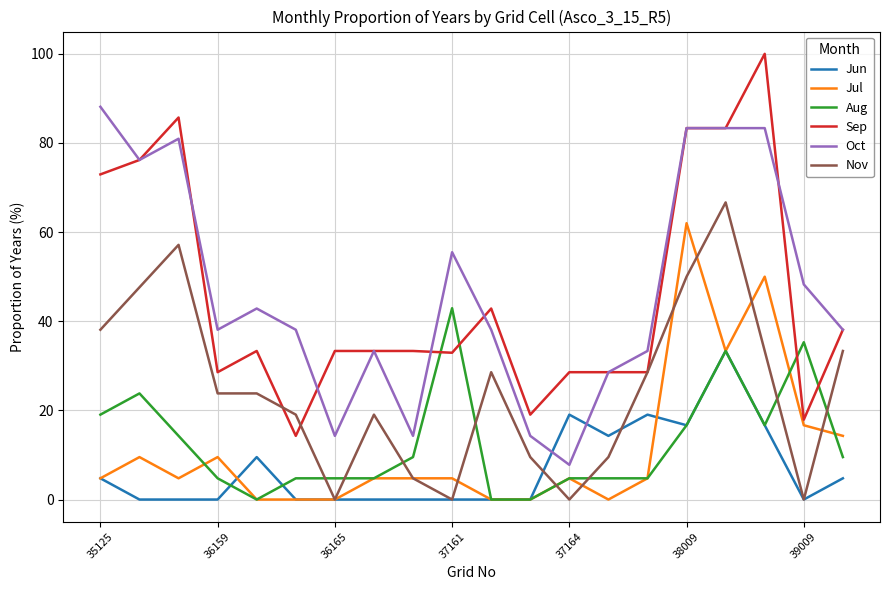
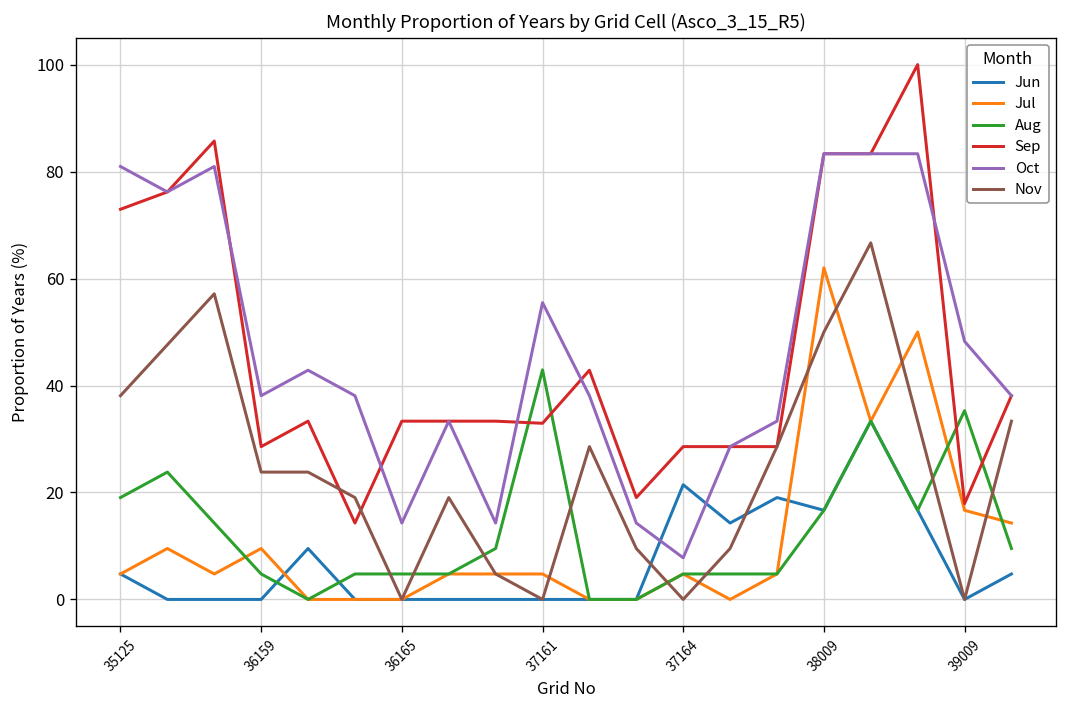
  {
    "Jun": {
      "36159": 0,
-     "37164": 19
+     "37164": 21
    },
    "Jul": {
      "36159": 10,
      "37161": 5,
      "38009": 62,
      "39009": 17
    },
    "Aug": {
      "35125": 19,
      "36159": 5,
      "36165": 5,
      "37161": 43,
      "39009": 35
    },
    "Sep": {
      "35125": 73,
      "36159": 29,
      "36165": 33,
      "37161": 33,
      "37164": 29,
      "39009": 18
    },
    "Oct": {
-     "35125": 88,
+     "35125": 81,
      "36159": 38,
      "36165": 14,
      "37161": 55,
      "37164": 8,
      "39009": 48
    },
    "Nov": {
      "35125": 38,
      "36159": 24,
      "37164": 0,
      "38009": 50
    }
  }
